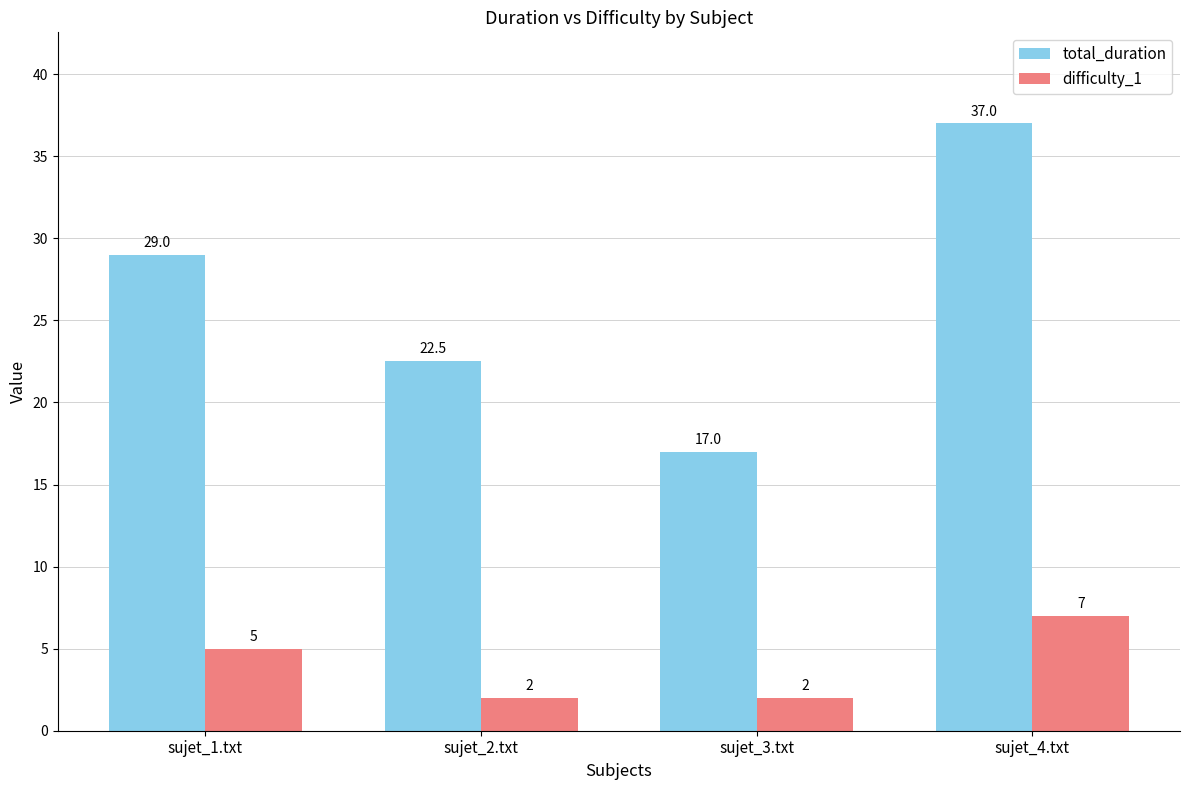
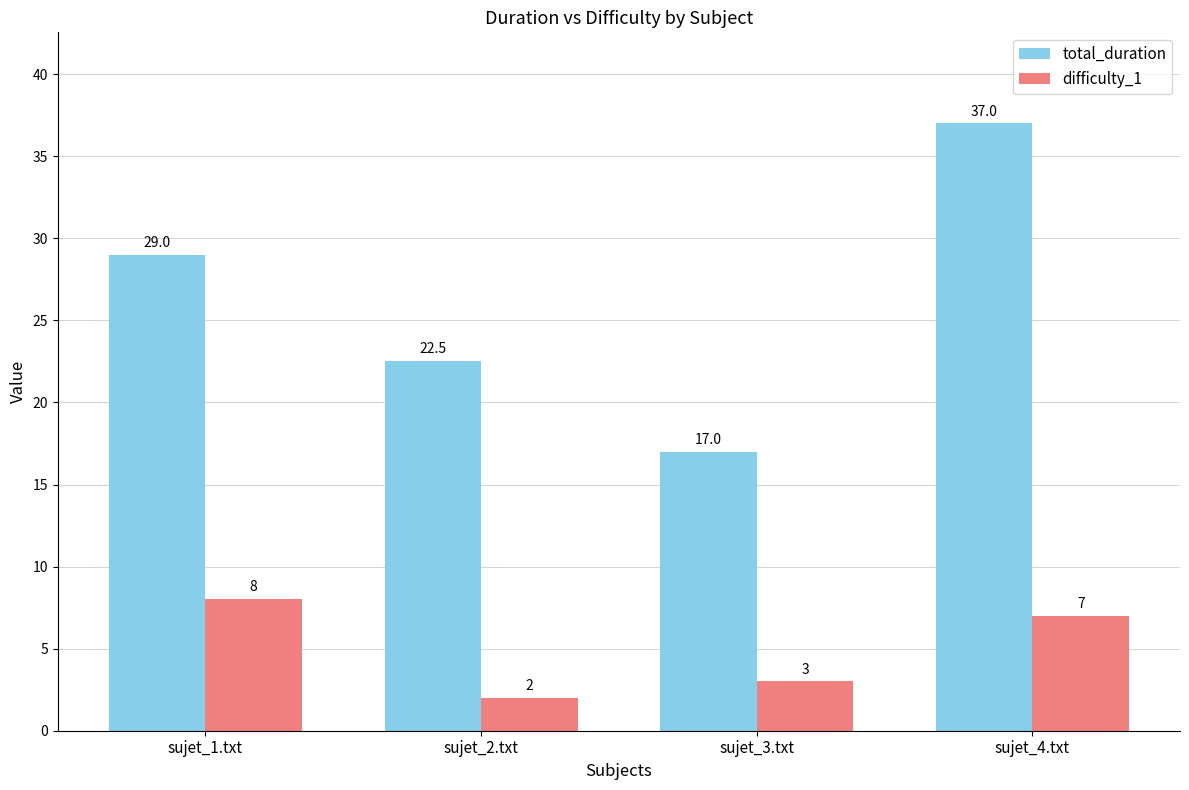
  {
    "total_duration": {
      "sujet_1.txt": 29.0,
      "sujet_2.txt": 22.5,
      "sujet_3.txt": 17.0,
      "sujet_4.txt": 37.0
    },
    "difficulty_1": {
-     "sujet_1.txt": 5,
+     "sujet_1.txt": 8,
      "sujet_2.txt": 2,
-     "sujet_3.txt": 2,
+     "sujet_3.txt": 3,
      "sujet_4.txt": 7
    }
  }
